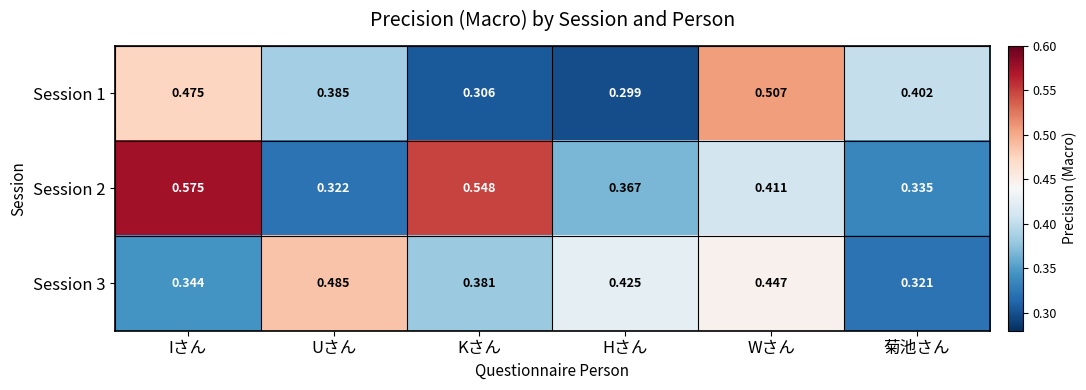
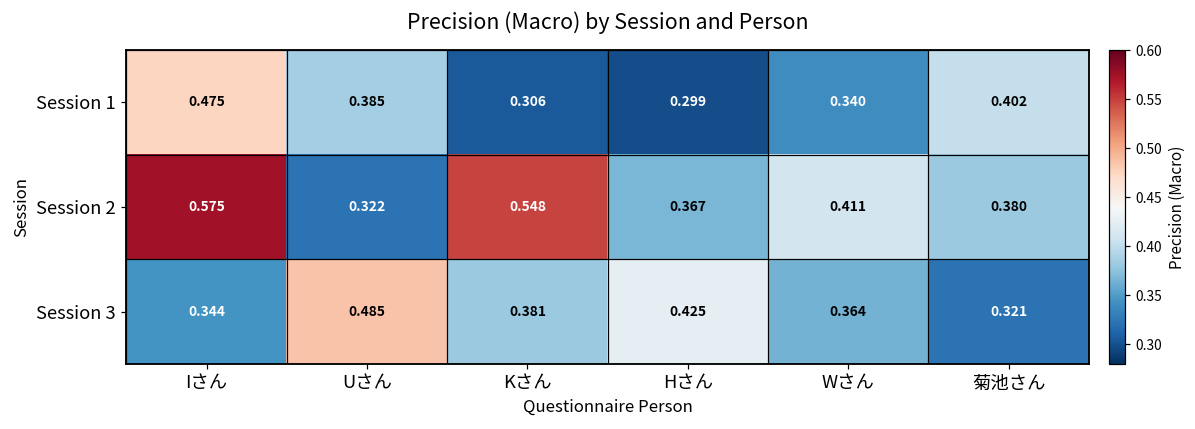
  {
    "Session 1": {
      "Iさん": 0.475,
      "Uさん": 0.385,
      "Kさん": 0.306,
      "Hさん": 0.299,
-     "Wさん": 0.507,
+     "Wさん": 0.340,
      "菊池さん": 0.402
    },
    "Session 2": {
      "Iさん": 0.575,
      "Uさん": 0.322,
      "Kさん": 0.548,
      "Hさん": 0.367,
      "Wさん": 0.411,
-     "菊池さん": 0.335
+     "菊池さん": 0.380
    },
    "Session 3": {
      "Iさん": 0.344,
      "Uさん": 0.485,
      "Kさん": 0.381,
      "Hさん": 0.425,
-     "Wさん": 0.447,
+     "Wさん": 0.364,
      "菊池さん": 0.321
    }
  }
